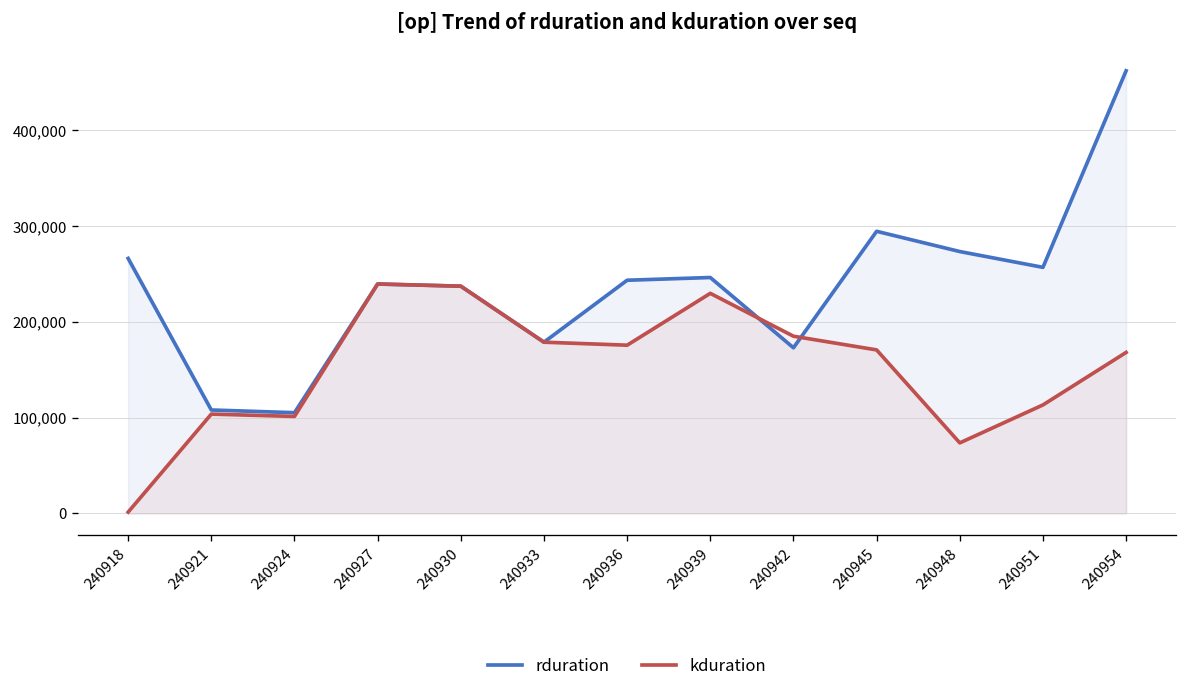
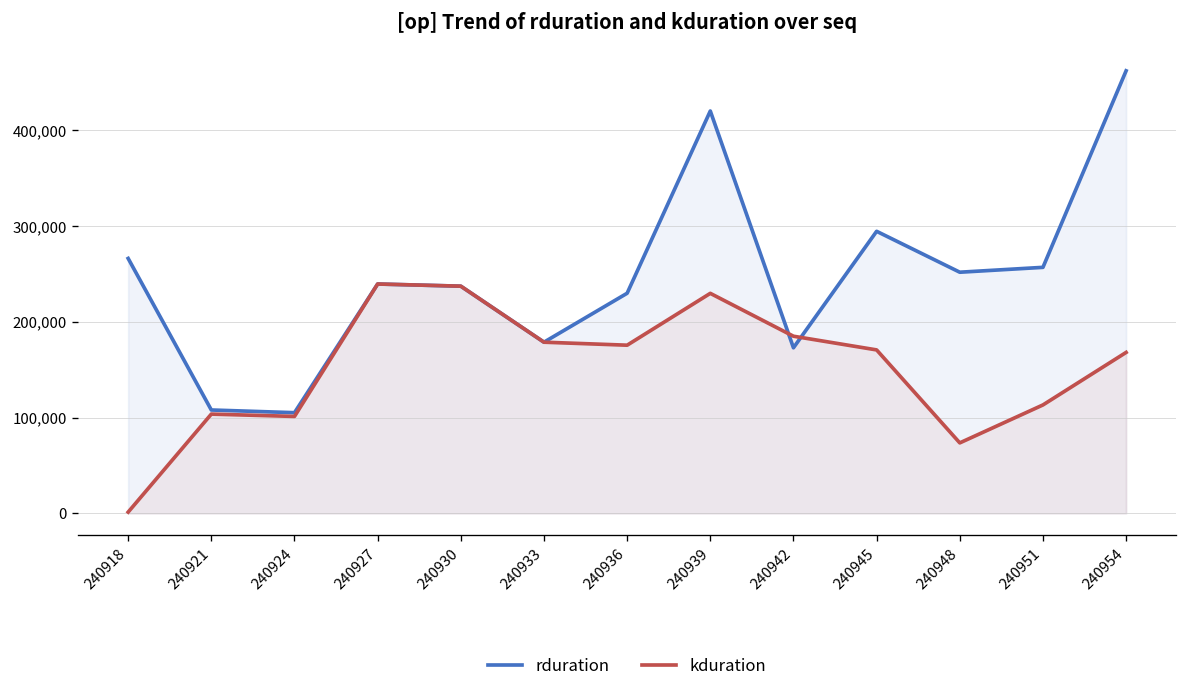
  {
    "rduration": {
      "240918": "270,000",
      "240921": "110,000",
      "240924": "110,000",
-     "240936": "240,000",
-     "240939": "250,000",
+     "240936": "230,000",
+     "240939": "420,000",
      "240942": "170,000",
      "240945": "290,000",
-     "240948": "270,000",
+     "240948": "250,000",
      "240951": "260,000",
      "240954": "460,000"
    },
    "kduration": {
      "240918": "0",
      "240921": "100,000",
      "240924": "100,000",
      "240936": "180,000",
      "240939": "230,000",
      "240942": "190,000",
      "240945": "170,000",
      "240948": "70,000",
      "240951": "110,000",
      "240954": "170,000"
    }
  }
